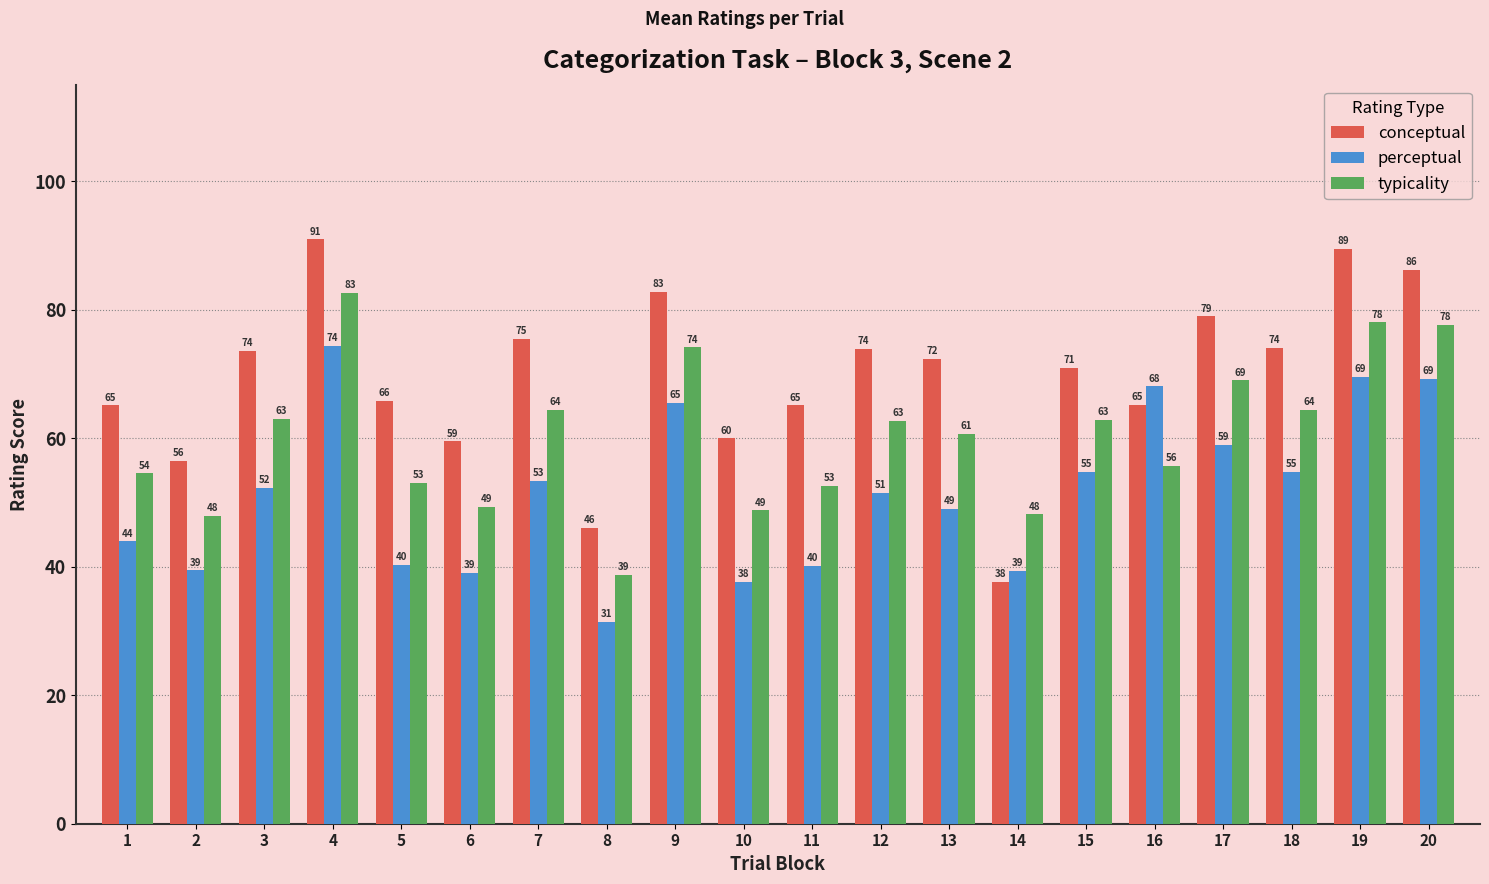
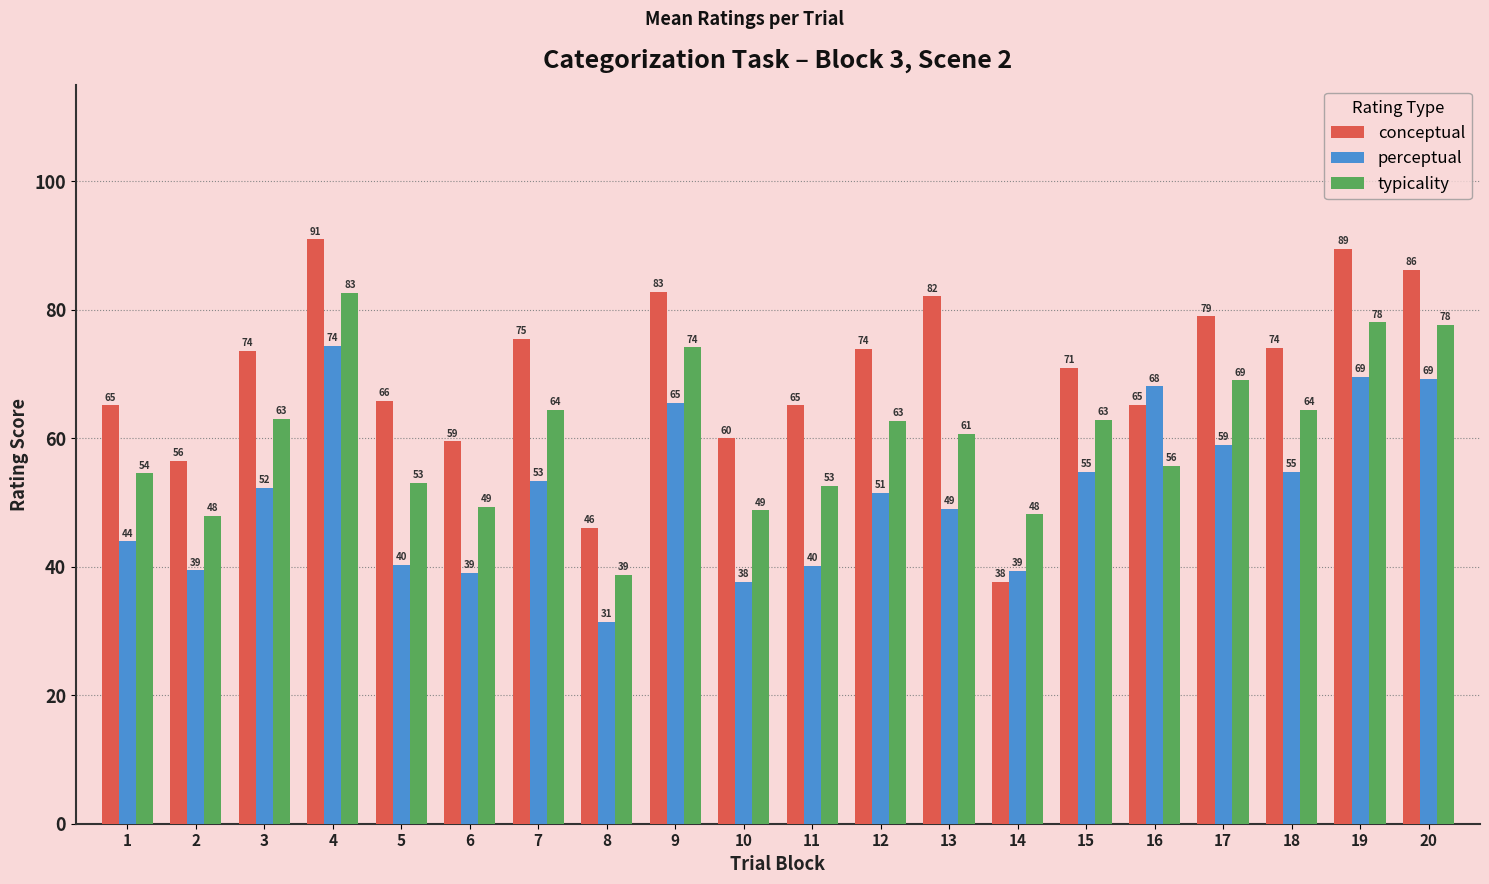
  {
    "conceptual": {
      "1": 65,
      "2": 56,
      "3": 74,
      "4": 91,
      "5": 66,
      "6": 59,
      "7": 75,
      "8": 46,
      "9": 83,
      "10": 60,
      "11": 65,
      "12": 74,
-     "13": 72,
+     "13": 82,
      "14": 38,
      "15": 71,
      "16": 65,
      "17": 79,
      "18": 74,
      "19": 89,
      "20": 86
    },
    "perceptual": {
      "1": 44,
      "2": 39,
      "3": 52,
      "4": 74,
      "5": 40,
      "6": 39,
      "7": 53,
      "8": 31,
      "9": 65,
      "10": 38,
      "11": 40,
      "12": 51,
      "13": 49,
      "14": 39,
      "15": 55,
      "16": 68,
      "17": 59,
      "18": 55,
      "19": 69,
      "20": 69
    },
    "typicality": {
      "1": 54,
      "2": 48,
      "3": 63,
      "4": 83,
      "5": 53,
      "6": 49,
      "7": 64,
      "8": 39,
      "9": 74,
      "10": 49,
      "11": 53,
      "12": 63,
      "13": 61,
      "14": 48,
      "15": 63,
      "16": 56,
      "17": 69,
      "18": 64,
      "19": 78,
      "20": 78
    }
  }
